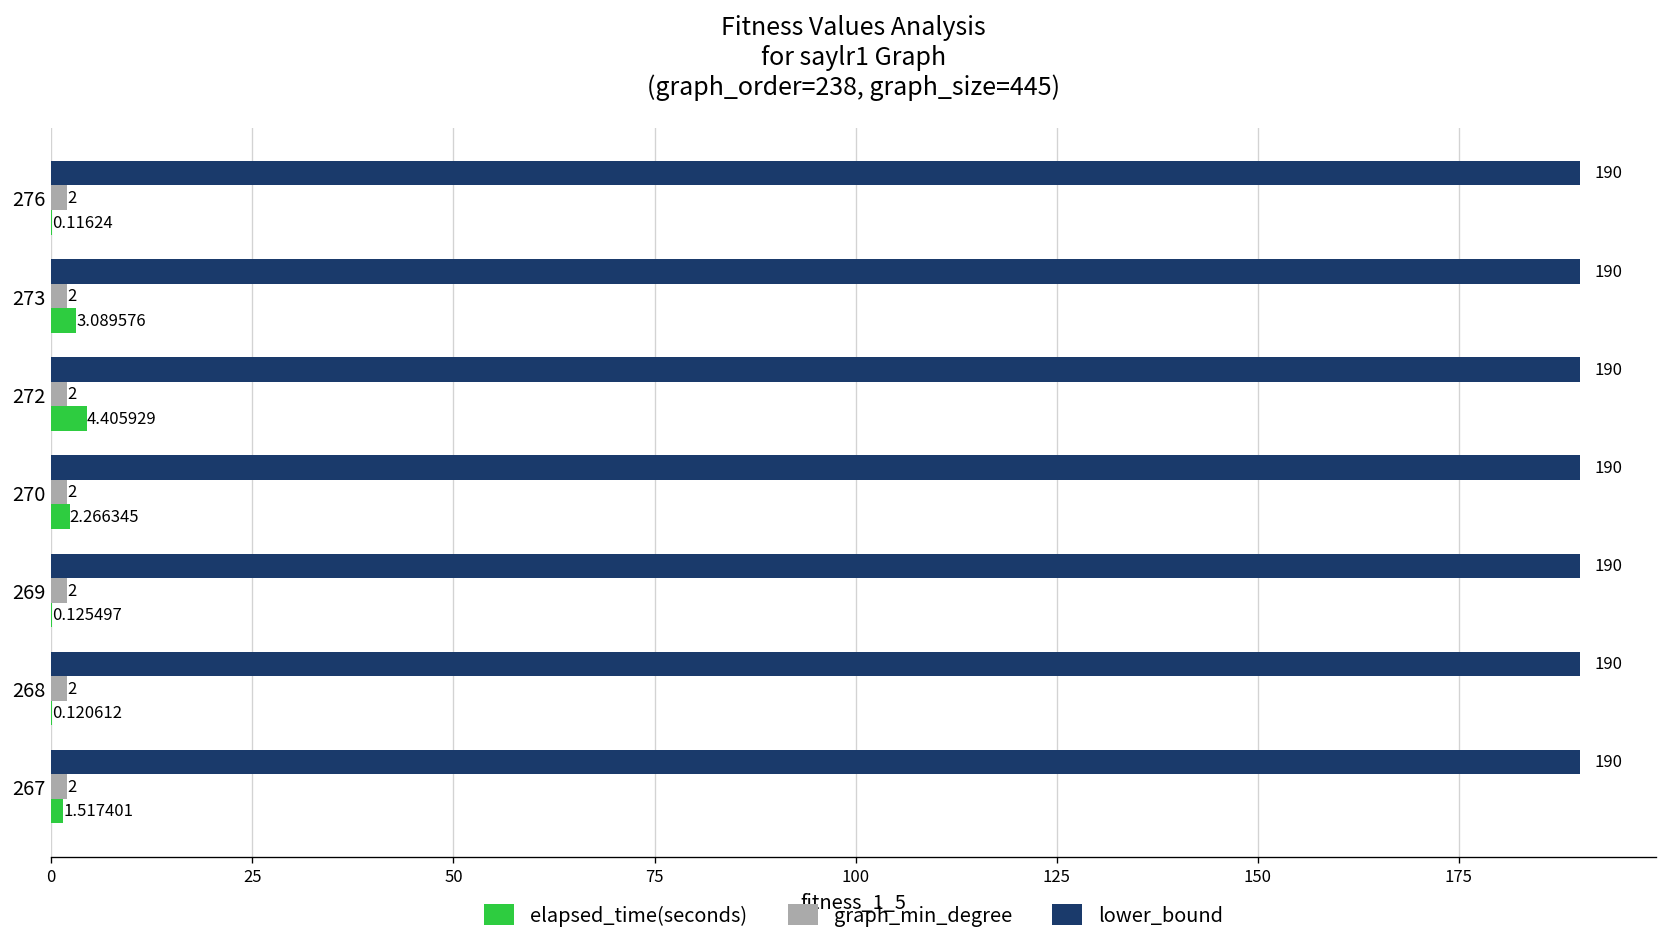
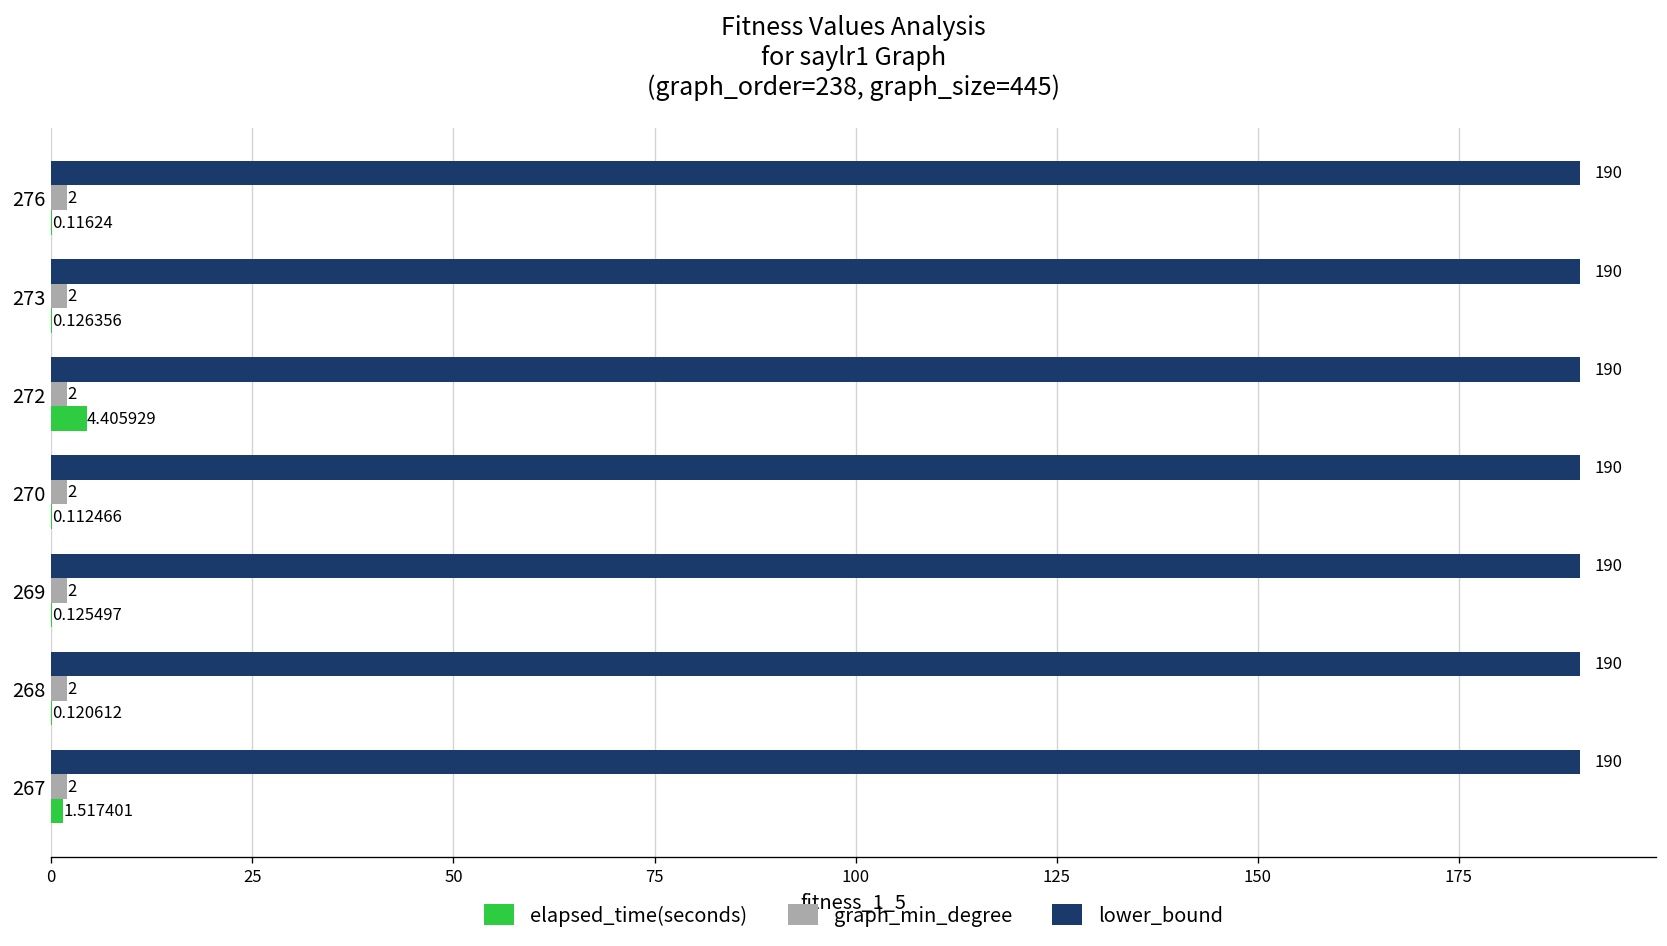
  {
    "elapsed_time(seconds)": {
      "276": 0.11624,
-     "273": 3.089576,
+     "273": 0.126356,
      "272": 4.405929,
-     "270": 2.266345,
+     "270": 0.112466,
      "269": 0.125497,
      "268": 0.120612,
      "267": 1.517401
    },
    "graph_min_degree": {
      "276": 2,
      "273": 2,
      "272": 2,
      "270": 2,
      "269": 2,
      "268": 2,
      "267": 2
    },
    "lower_bound": {
      "276": 190,
      "273": 190,
      "272": 190,
      "270": 190,
      "269": 190,
      "268": 190,
      "267": 190
    }
  }
